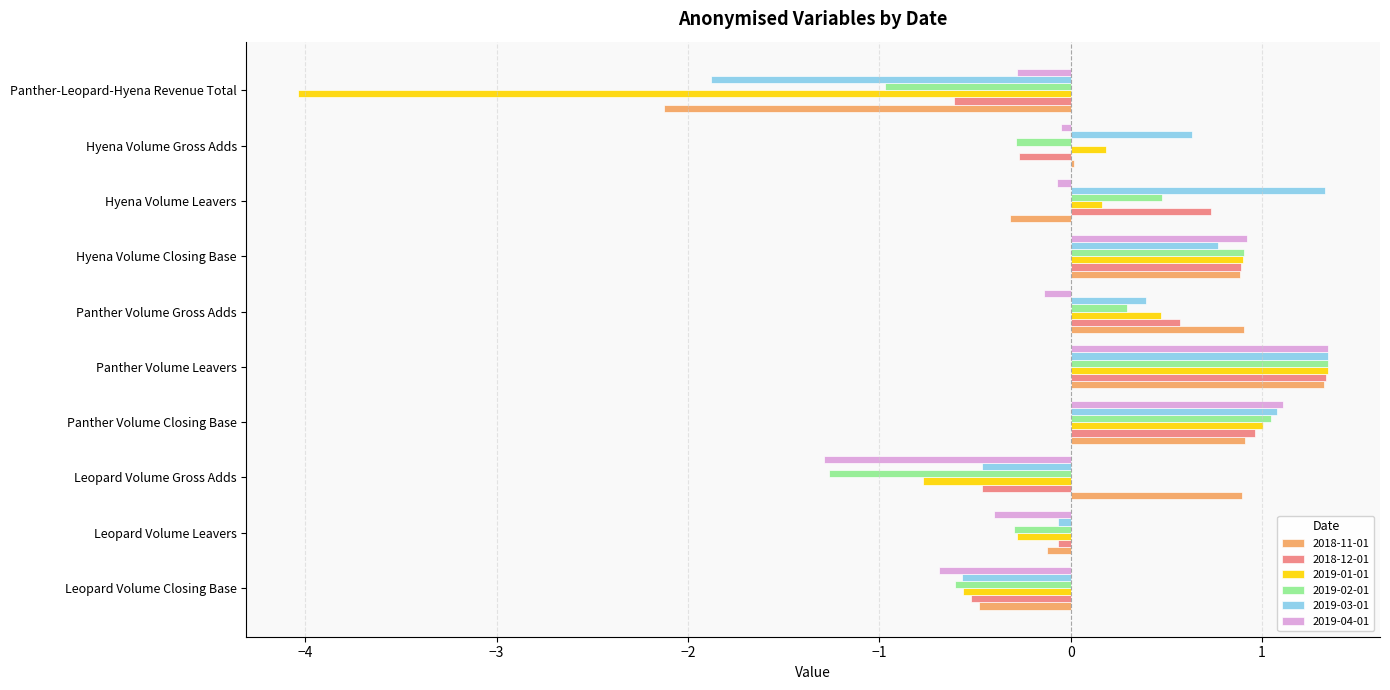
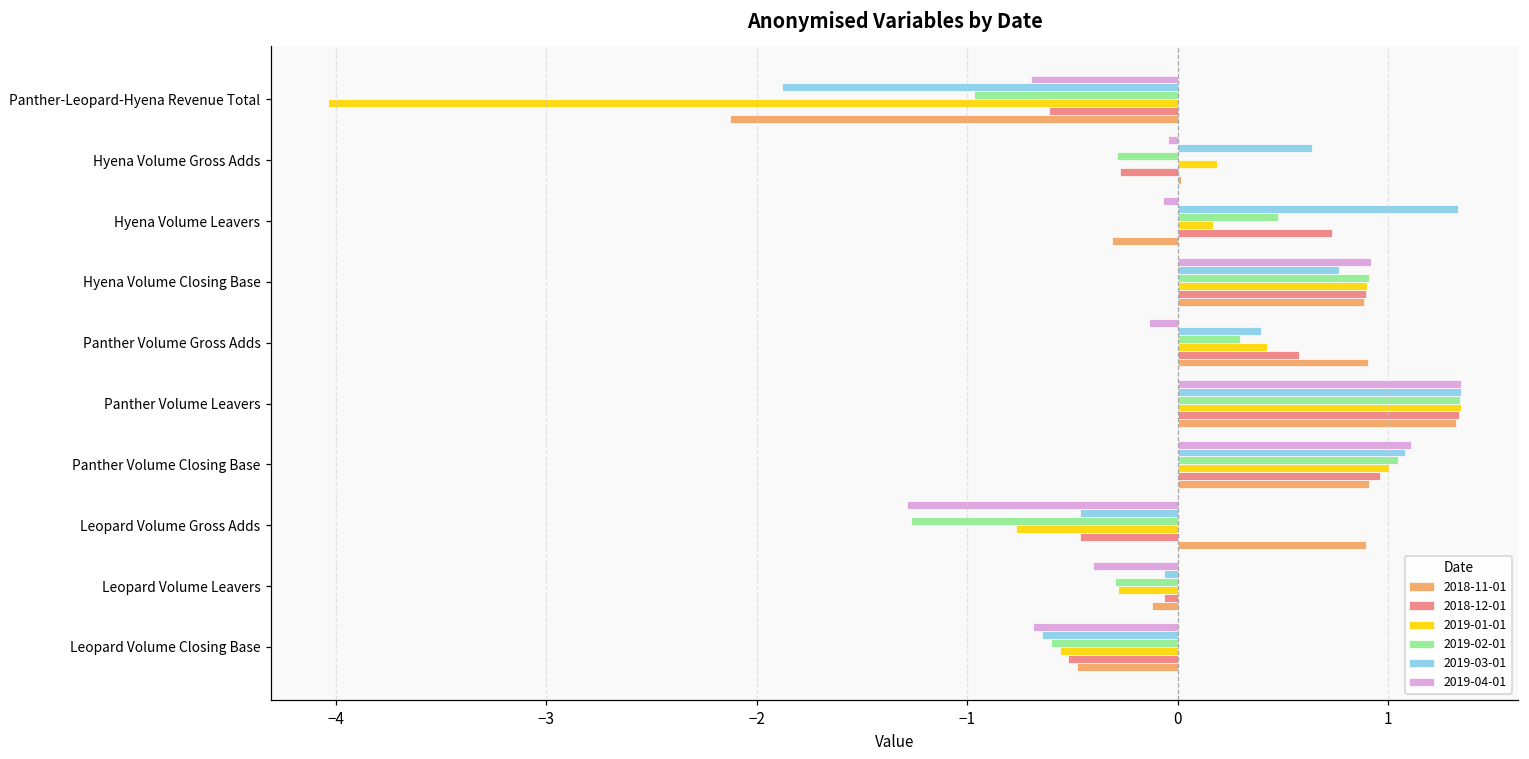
  {
    "2019-01-01": {
      "Panther-Leopard-Hyena Revenue Total": -4.04,
      "Hyena Volume Gross Adds": 0.19,
      "Hyena Volume Leavers": 0.17,
      "Hyena Volume Closing Base": 0.90,
-     "Panther Volume Gross Adds": 0.47,
+     "Panther Volume Gross Adds": 0.42,
      "Panther Volume Leavers": 1.35,
      "Panther Volume Closing Base": 1.01,
      "Leopard Volume Gross Adds": -0.77,
      "Leopard Volume Leavers": -0.28,
      "Leopard Volume Closing Base": -0.56
    },
    "2019-02-01": {
      "Panther-Leopard-Hyena Revenue Total": -0.97,
      "Hyena Volume Gross Adds": -0.29,
      "Hyena Volume Leavers": 0.48,
      "Hyena Volume Closing Base": 0.91,
      "Panther Volume Gross Adds": 0.30,
      "Panther Volume Leavers": 1.34,
      "Panther Volume Closing Base": 1.04,
      "Leopard Volume Gross Adds": -1.27,
      "Leopard Volume Leavers": -0.30,
      "Leopard Volume Closing Base": -0.60
    },
    "2019-03-01": {
      "Panther-Leopard-Hyena Revenue Total": -1.88,
      "Hyena Volume Gross Adds": 0.64,
      "Hyena Volume Leavers": 1.33,
      "Hyena Volume Closing Base": 0.77,
      "Panther Volume Gross Adds": 0.39,
      "Panther Volume Leavers": 1.34,
      "Panther Volume Closing Base": 1.08,
      "Leopard Volume Gross Adds": -0.46,
      "Leopard Volume Leavers": -0.06,
-     "Leopard Volume Closing Base": -0.57
+     "Leopard Volume Closing Base": -0.64
    },
    "2019-04-01": {
-     "Panther-Leopard-Hyena Revenue Total": -0.28,
+     "Panther-Leopard-Hyena Revenue Total": -0.70,
      "Hyena Volume Gross Adds": -0.05,
      "Hyena Volume Leavers": -0.07,
      "Hyena Volume Closing Base": 0.92,
      "Panther Volume Gross Adds": -0.14,
      "Panther Volume Leavers": 1.34,
      "Panther Volume Closing Base": 1.11,
      "Leopard Volume Gross Adds": -1.29,
      "Leopard Volume Leavers": -0.40,
      "Leopard Volume Closing Base": -0.69
    }
  }
